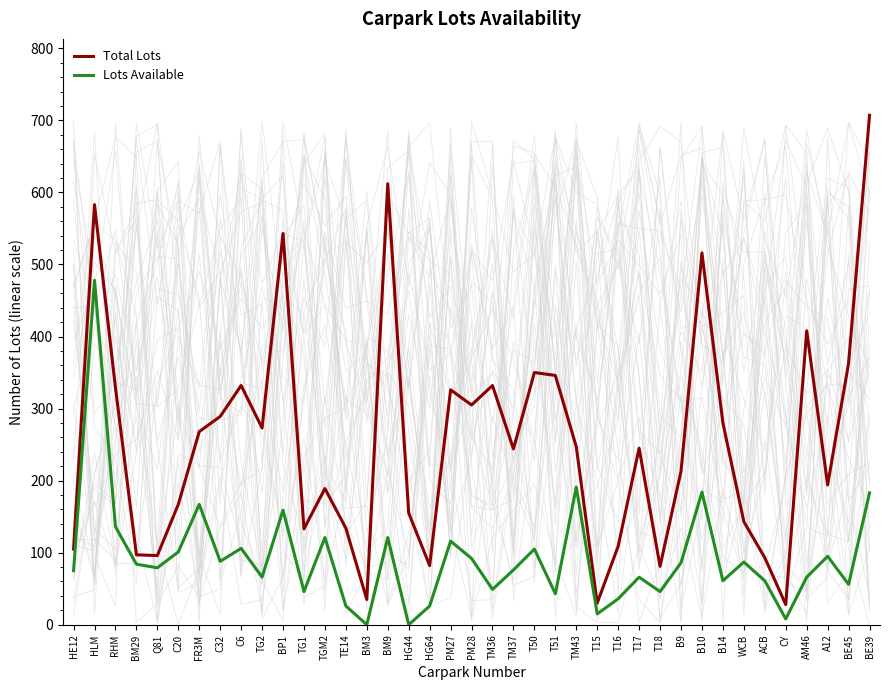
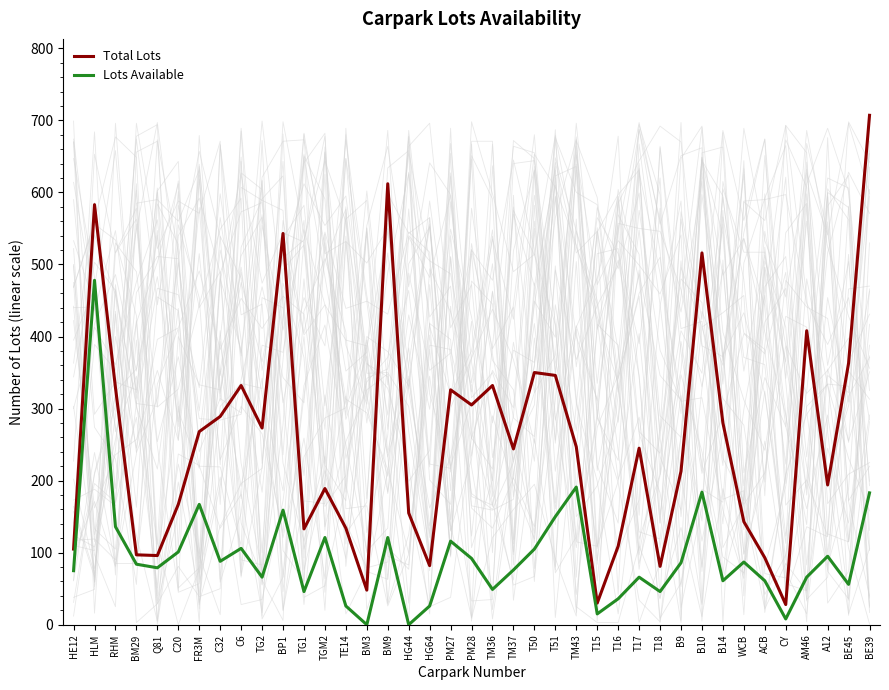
  {
    "Total Lots": {
      "HE12": 110,
      "RHM": 330,
      "Q81": 100,
      "C20": 170,
      "FR3M": 270,
      "C32": 290,
      "TG2": 270,
      "TG1": 130,
      "TE14": 130,
-     "BM3": 40,
+     "BM3": 50,
      "BM9": 610,
      "HG44": 160,
      "HG64": 80,
      "PM27": 330,
      "PM28": 310,
      "TM36": 330,
      "T50": 350,
      "TM43": 250,
      "T15": 30,
      "T16": 110,
      "T17": 250,
      "B9": 210,
      "B10": 520,
      "B14": 280,
      "ACB": 90,
      "CY": 30,
      "AM46": 410,
      "BE39": 710
    },
    "Lots Available": {
      "HE12": 80,
      "HLM": 480,
      "RHM": 140,
      "Q81": 80,
      "C20": 100,
      "FR3M": 170,
      "C32": 90,
      "C6": 110,
      "BP1": 160,
      "TG1": 50,
      "TGM2": 120,
      "TE14": 30,
      "BM3": 0,
      "BM9": 120,
      "HG44": 0,
      "PM27": 120,
      "PM28": 90,
      "TM37": 80,
      "T50": 110,
-     "T51": 40,
+     "T51": 150,
      "TM43": 190,
      "T15": 20,
      "T16": 40,
      "T17": 70,
      "T18": 50,
      "B10": 180,
      "WCB": 90,
      "ACB": 60,
      "CY": 10,
      "AM46": 70,
      "A12": 100,
      "BE45": 60,
      "BE39": 180
    }
  }
